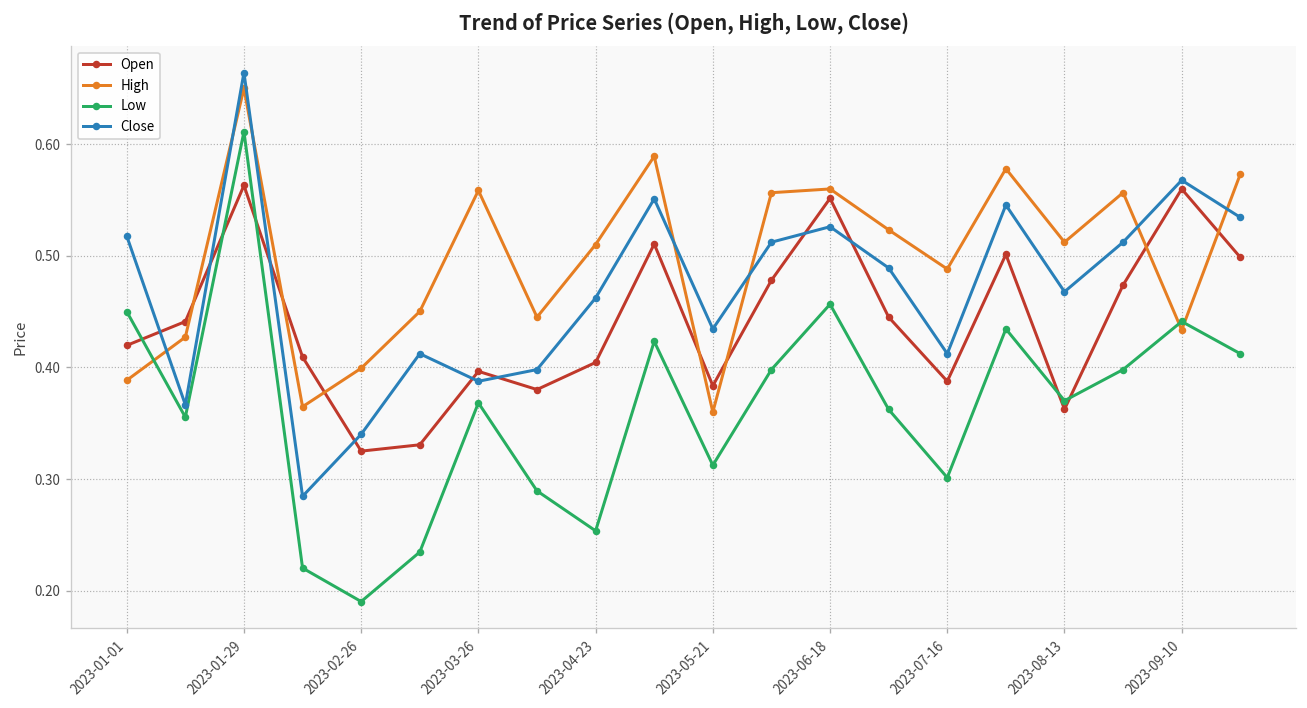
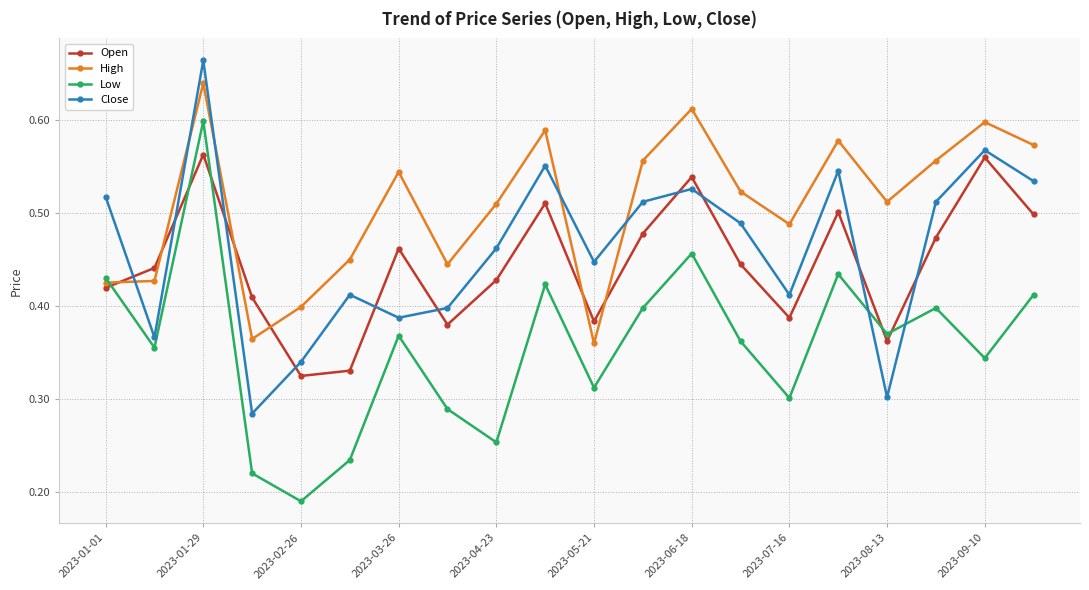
  {
    "Open": {
      "2023-01-01": 0.42,
      "2023-01-29": 0.56,
      "2023-02-26": 0.32,
-     "2023-03-26": 0.40,
-     "2023-04-23": 0.40,
+     "2023-03-26": 0.46,
+     "2023-04-23": 0.43,
      "2023-05-21": 0.38,
-     "2023-06-18": 0.55,
+     "2023-06-18": 0.54,
      "2023-07-16": 0.39,
      "2023-08-13": 0.36,
      "2023-09-10": 0.56
    },
    "High": {
-     "2023-01-01": 0.39,
-     "2023-01-29": 0.65,
+     "2023-01-01": 0.43,
+     "2023-01-29": 0.64,
      "2023-02-26": 0.40,
-     "2023-03-26": 0.56,
+     "2023-03-26": 0.54,
      "2023-04-23": 0.51,
      "2023-05-21": 0.36,
-     "2023-06-18": 0.56,
+     "2023-06-18": 0.61,
      "2023-07-16": 0.49,
      "2023-08-13": 0.51,
-     "2023-09-10": 0.43
+     "2023-09-10": 0.60
    },
    "Low": {
-     "2023-01-01": 0.45,
-     "2023-01-29": 0.61,
+     "2023-01-01": 0.43,
+     "2023-01-29": 0.60,
      "2023-02-26": 0.19,
      "2023-03-26": 0.37,
      "2023-04-23": 0.25,
      "2023-05-21": 0.31,
      "2023-06-18": 0.46,
      "2023-07-16": 0.30,
      "2023-08-13": 0.37,
-     "2023-09-10": 0.44
+     "2023-09-10": 0.34
    },
    "Close": {
      "2023-01-01": 0.52,
      "2023-01-29": 0.66,
      "2023-02-26": 0.34,
      "2023-03-26": 0.39,
      "2023-04-23": 0.46,
-     "2023-05-21": 0.43,
+     "2023-05-21": 0.45,
      "2023-06-18": 0.53,
      "2023-07-16": 0.41,
-     "2023-08-13": 0.47,
+     "2023-08-13": 0.30,
      "2023-09-10": 0.57
    }
  }
